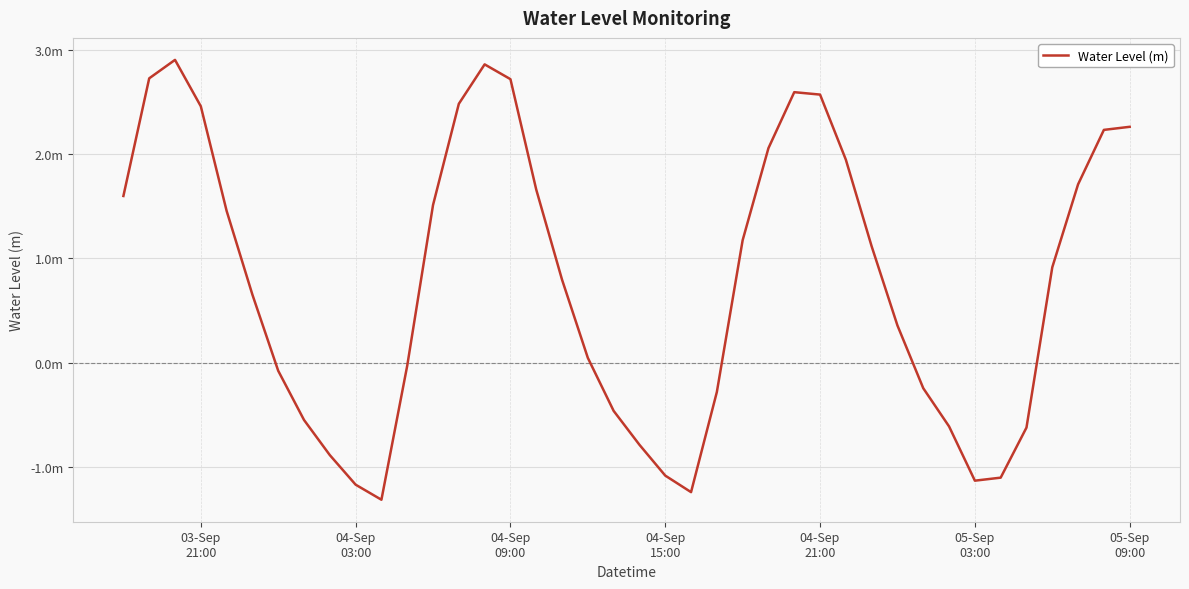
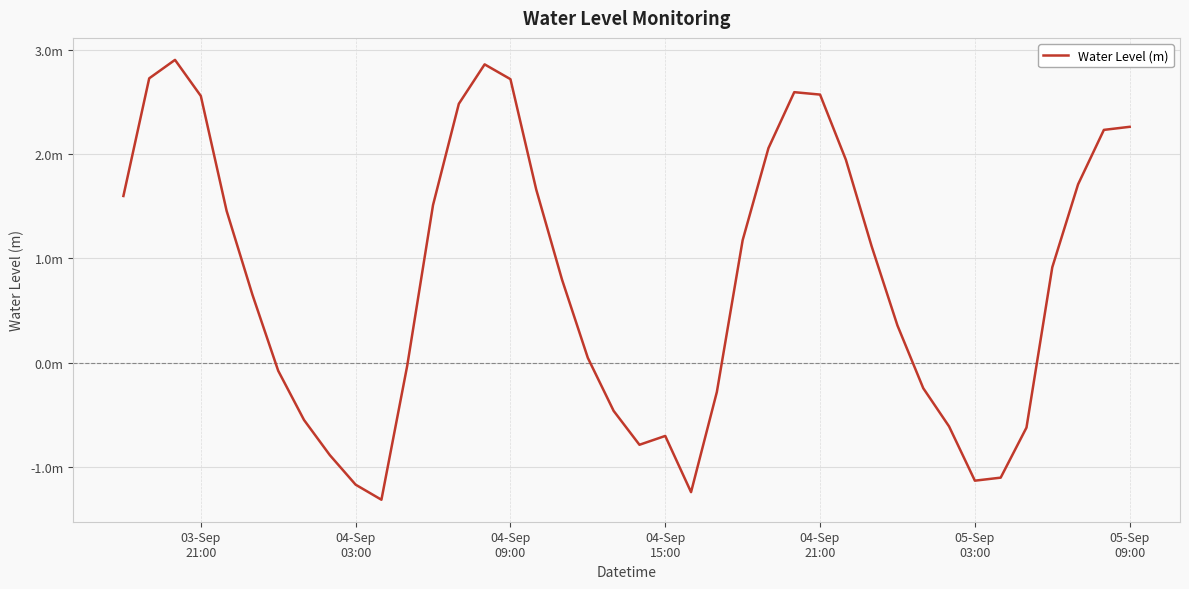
  {
-   "03-Sep 21:00": "2.46m",
+   "03-Sep 21:00": "2.56m",
    "04-Sep 03:00": "-1.17m",
    "04-Sep 09:00": "2.72m",
-   "04-Sep 15:00": "-1.08m",
+   "04-Sep 15:00": "-0.70m",
    "04-Sep 21:00": "2.57m",
    "05-Sep 03:00": "-1.13m",
    "05-Sep 09:00": "2.26m"
  }
